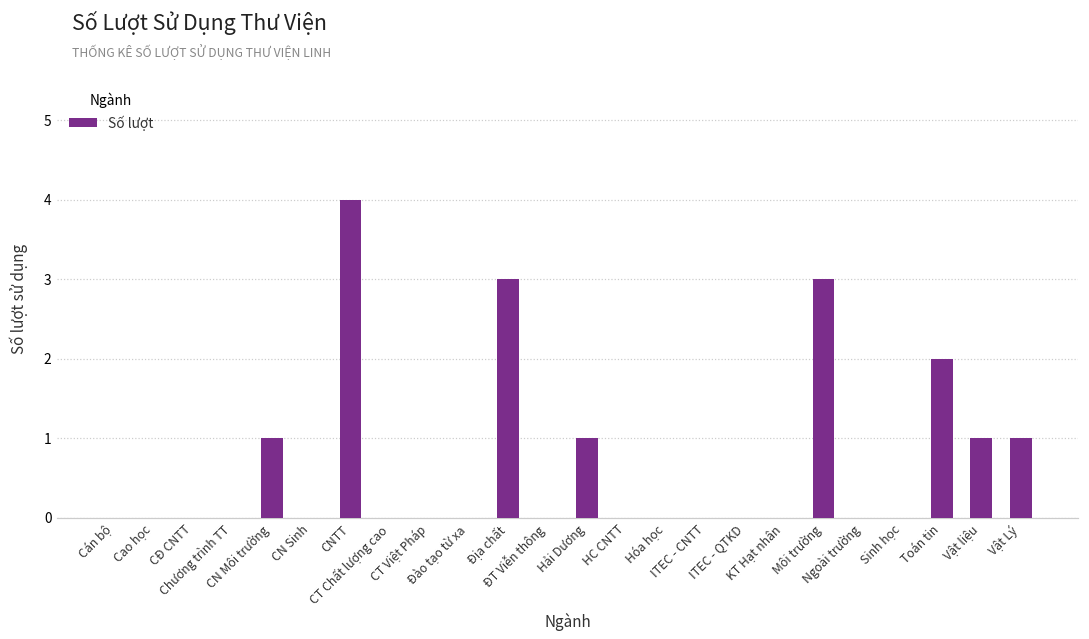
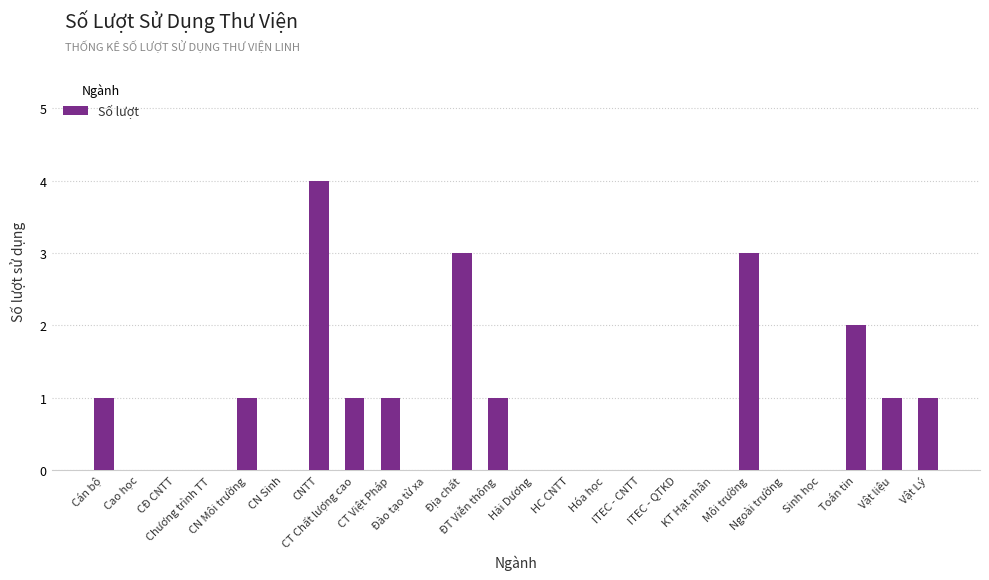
  {
-   "Cán bộ": 0,
+   "Cán bộ": 1,
    "Cao học": 0,
    "CĐ CNTT": 0,
    "Chương trình TT": 0,
    "CN Môi trường": 1,
    "CN Sinh": 0,
    "CNTT": 4,
-   "CT Chất lượng cao": 0,
-   "CT Việt Pháp": 0,
+   "CT Chất lượng cao": 1,
+   "CT Việt Pháp": 1,
    "Đào tạo từ xa": 0,
    "Địa chất": 3,
-   "ĐT Viễn thông": 0,
-   "Hải Dương": 1,
+   "ĐT Viễn thông": 1,
+   "Hải Dương": 0,
    "HC CNTT": 0,
    "Hóa học": 0,
    "ITEC - CNTT": 0,
    "ITEC - QTKD": 0,
    "KT Hạt nhân": 0,
    "Môi trường": 3,
    "Ngoài trường": 0,
    "Sinh học": 0,
    "Toán tin": 2,
    "Vật liệu": 1,
    "Vật Lý": 1
  }
